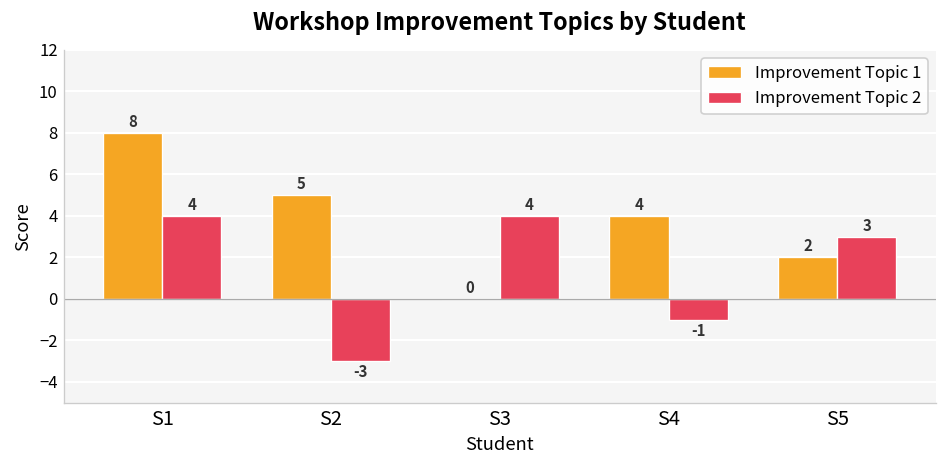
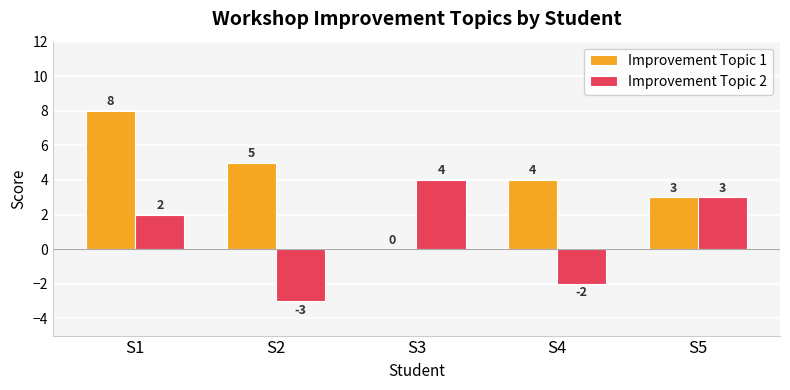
  {
    "Improvement Topic 1": {
      "S1": 8,
      "S2": 5,
      "S3": 0,
      "S4": 4,
-     "S5": 2
+     "S5": 3
    },
    "Improvement Topic 2": {
-     "S1": 4,
+     "S1": 2,
      "S2": -3,
      "S3": 4,
-     "S4": -1,
+     "S4": -2,
      "S5": 3
    }
  }
